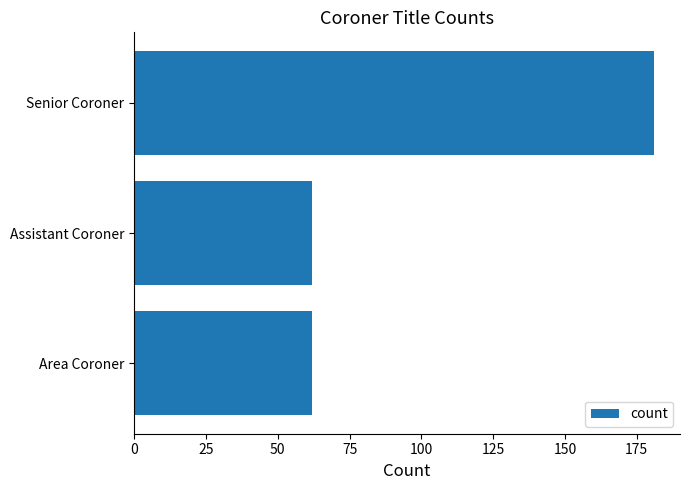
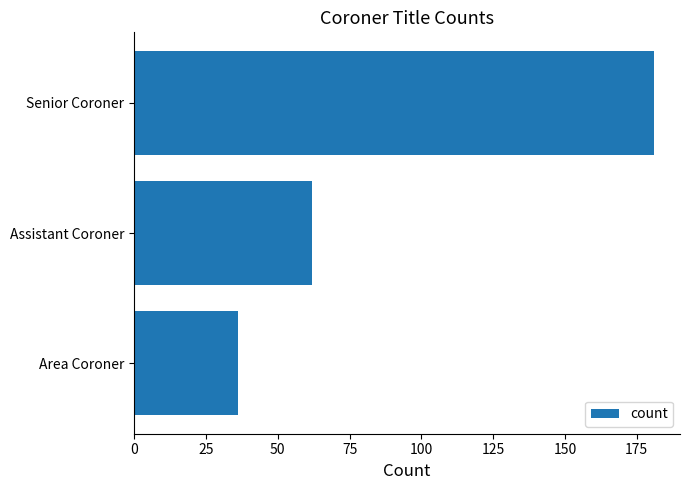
  {
    "Senior Coroner": 181,
    "Assistant Coroner": 62,
-   "Area Coroner": 62
+   "Area Coroner": 36
  }
